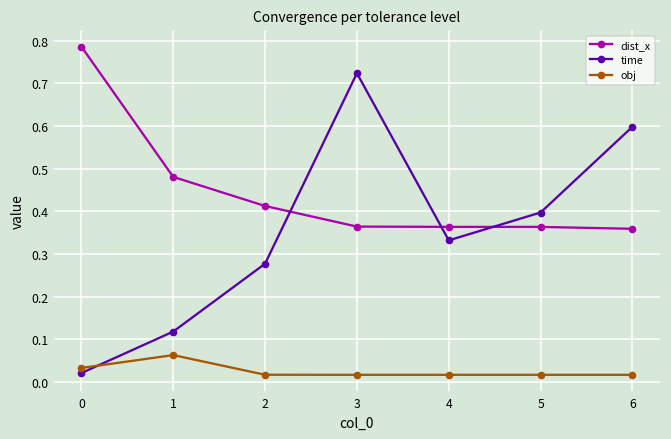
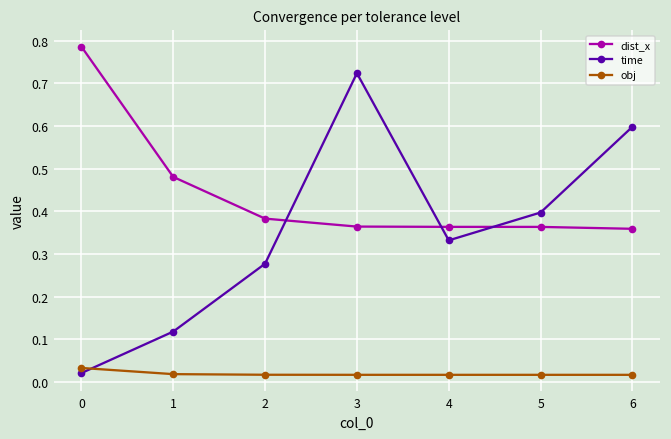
  {
    "dist_x": {
      "0": 0.79,
      "1": 0.48,
-     "2": 0.41,
+     "2": 0.38,
      "3": 0.36,
      "4": 0.36,
      "5": 0.36,
      "6": 0.36
    },
    "time": {
      "0": 0.02,
      "1": 0.12,
      "2": 0.28,
      "3": 0.72,
      "4": 0.33,
      "5": 0.40,
      "6": 0.60
    },
    "obj": {
      "0": 0.03,
-     "1": 0.06,
+     "1": 0.02,
      "2": 0.02,
      "3": 0.02,
      "4": 0.02,
      "5": 0.02,
      "6": 0.02
    }
  }
